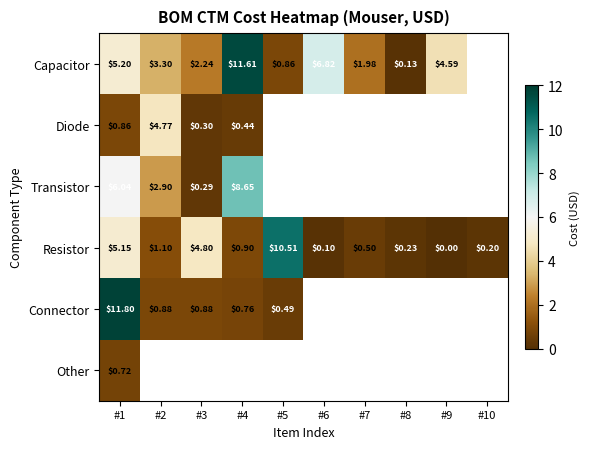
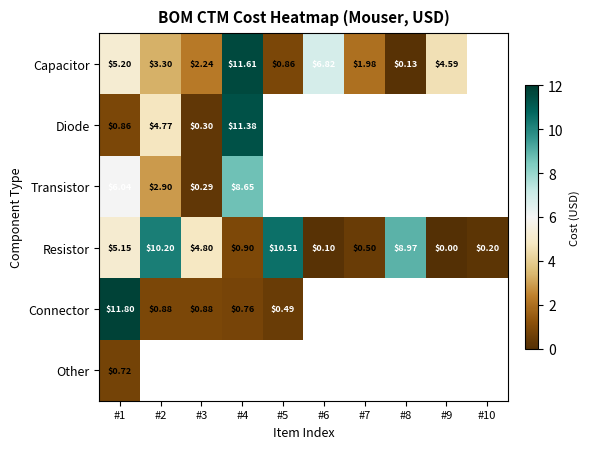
  {
    "Capacitor": {
      "#1": "$5.20",
      "#2": "$3.30",
      "#3": "$2.24",
      "#4": "$11.61",
      "#5": "$0.86",
      "#7": "$1.98",
      "#8": "$0.13",
      "#9": "$4.59"
    },
    "Diode": {
      "#1": "$0.86",
      "#2": "$4.77",
      "#3": "$0.30",
-     "#4": "$0.44"
+     "#4": "$11.38"
    },
    "Transistor": {
      "#2": "$2.90",
      "#3": "$0.29",
      "#4": "$8.65"
    },
    "Resistor": {
      "#1": "$5.15",
-     "#2": "$1.10",
+     "#2": "$10.20",
      "#3": "$4.80",
      "#4": "$0.90",
      "#5": "$10.51",
      "#6": "$0.10",
      "#7": "$0.50",
-     "#8": "$0.23",
+     "#8": "$8.97",
      "#9": "$0.00",
      "#10": "$0.20"
    },
    "Connector": {
      "#1": "$11.80",
      "#2": "$0.88",
      "#3": "$0.88",
      "#4": "$0.76",
      "#5": "$0.49"
    },
    "Other": {
      "#1": "$0.72"
    }
  }
